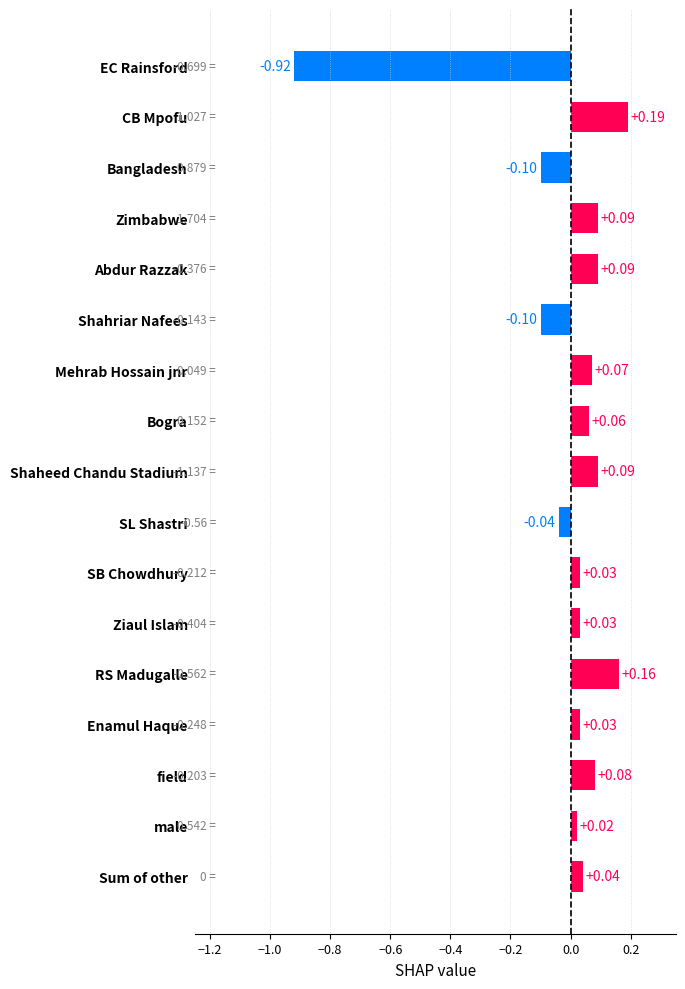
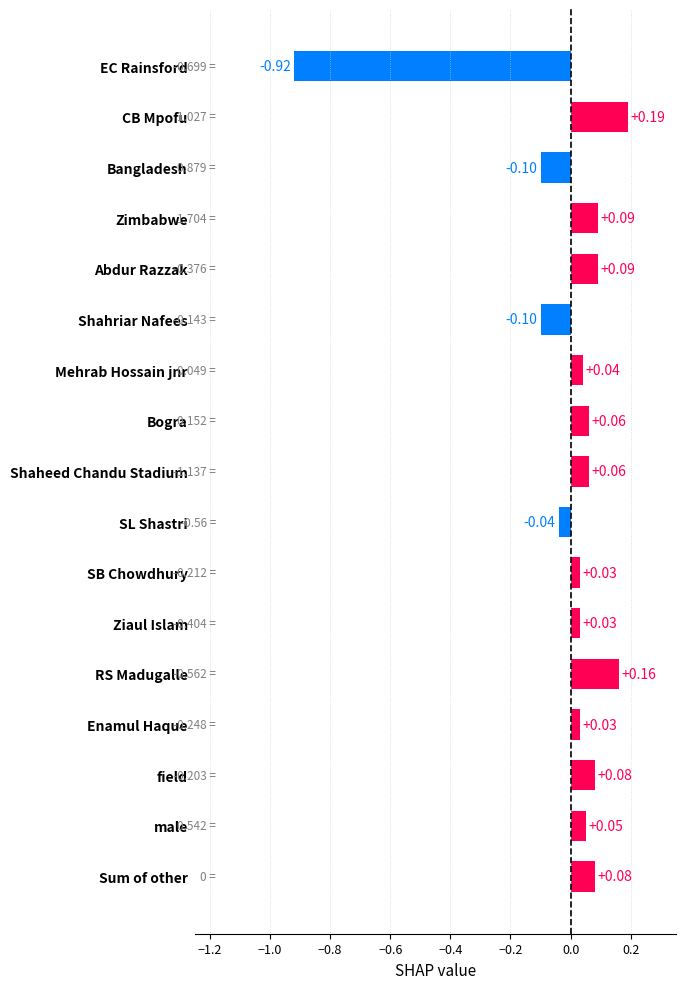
  {
    "EC Rainsford": "-0.92",
    "CB Mpofu": "+0.19",
    "Bangladesh": "-0.10",
    "Zimbabwe": "+0.09",
    "Abdur Razzak": "+0.09",
    "Shahriar Nafees": "-0.10",
-   "Mehrab Hossain jnr": "+0.07",
+   "Mehrab Hossain jnr": "+0.04",
    "Bogra": "+0.06",
-   "Shaheed Chandu Stadium": "+0.09",
+   "Shaheed Chandu Stadium": "+0.06",
    "SL Shastri": "-0.04",
    "SB Chowdhury": "+0.03",
    "Ziaul Islam": "+0.03",
    "RS Madugalle": "+0.16",
    "Enamul Haque": "+0.03",
    "field": "+0.08",
-   "male": "+0.02",
-   "Sum of other": "+0.04"
+   "male": "+0.05",
+   "Sum of other": "+0.08"
  }
